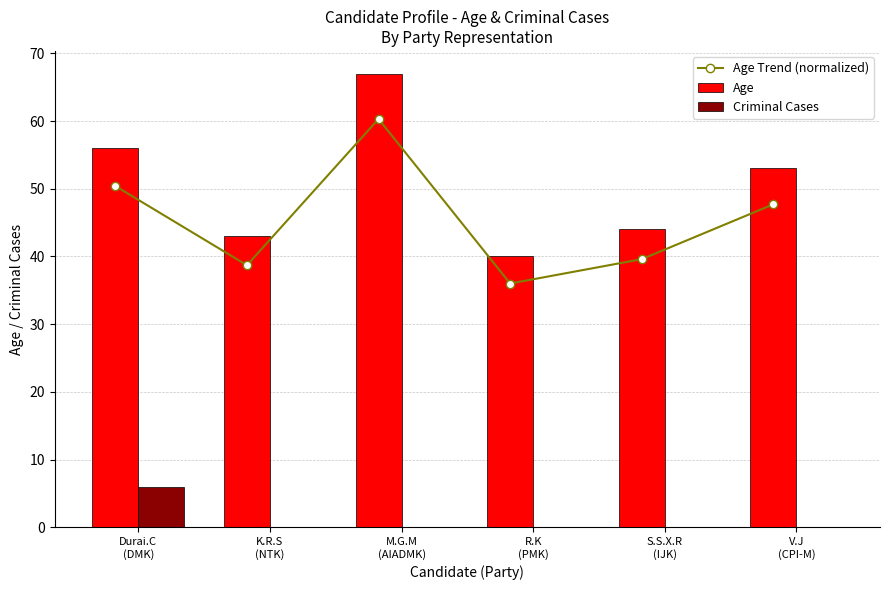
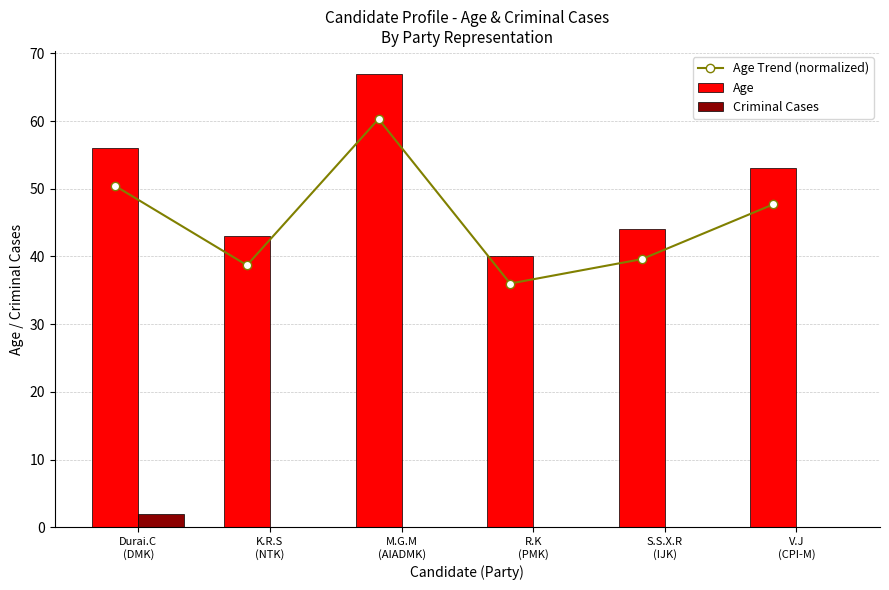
  {
    "Age": {
      "Durai.C (DMK)": 56,
      "K.R.S (NTK)": 43,
      "M.G.M (AIADMK)": 67,
      "R.K (PMK)": 40,
      "S.S.X.R (IJK)": 44,
      "V.J (CPI-M)": 53
    },
    "Criminal Cases": {
-     "Durai.C (DMK)": 6,
+     "Durai.C (DMK)": 2,
      "K.R.S (NTK)": 0,
      "M.G.M (AIADMK)": 0,
      "R.K (PMK)": 0,
      "S.S.X.R (IJK)": 0,
      "V.J (CPI-M)": 0
    }
  }
